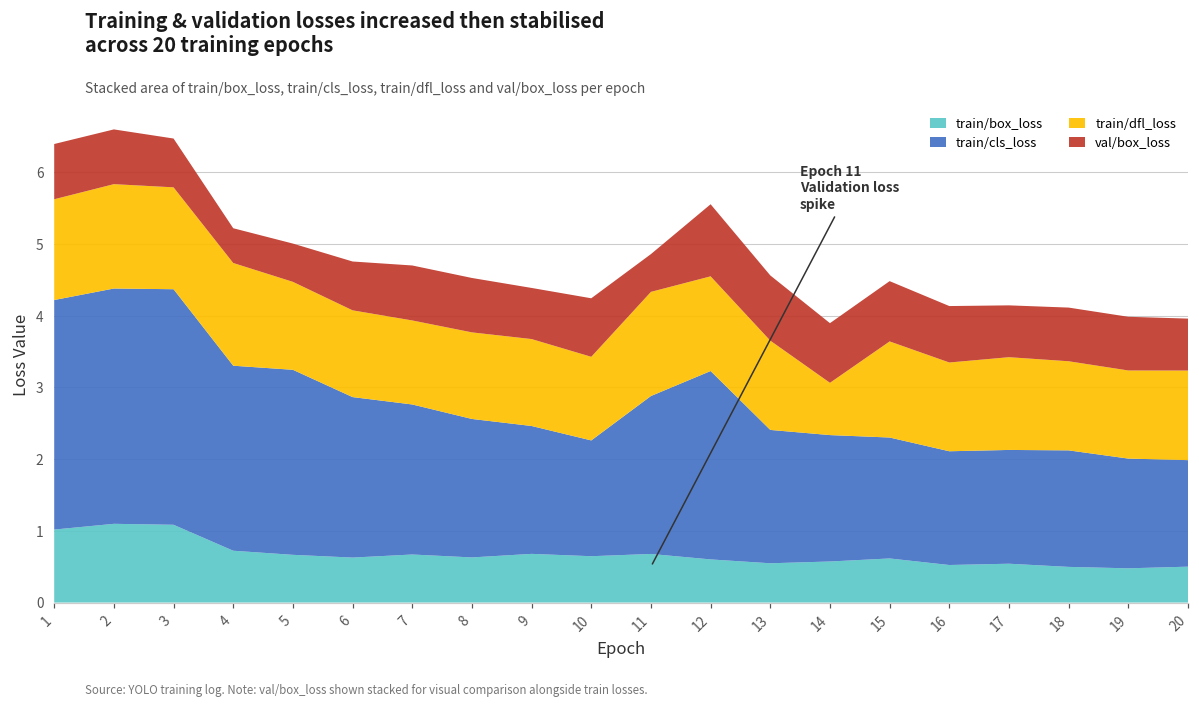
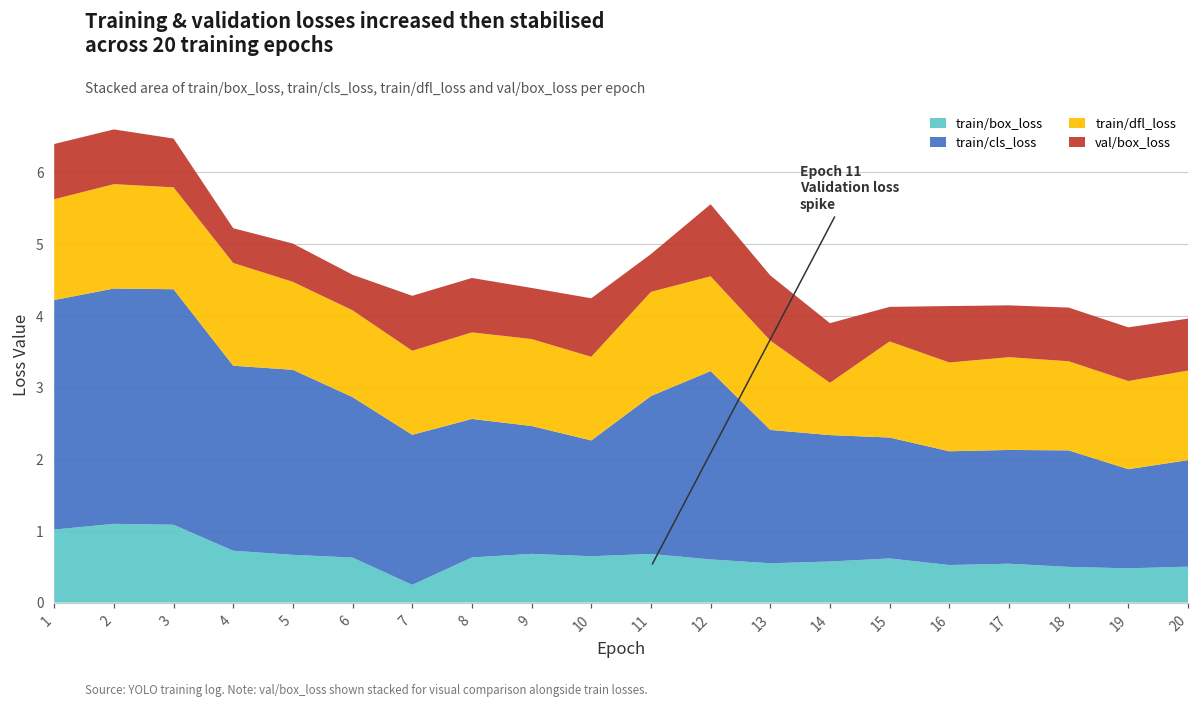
  {
    "train/box_loss": {
      "1": 1.0,
      "2": 1.1,
      "3": 1.1,
      "4": 0.7,
      "5": 0.7,
      "6": 0.6,
-     "7": 0.7,
+     "7": 0.2,
      "8": 0.6,
      "9": 0.7,
      "10": 0.6,
      "11": 0.7,
      "16": 0.5,
      "17": 0.5,
      "18": 0.5,
      "19": 0.5,
      "20": 0.5
    },
    "train/cls_loss": {
      "1": 3.2,
      "2": 3.3,
      "3": 3.3,
      "4": 2.6,
      "5": 2.6,
      "6": 2.2,
      "7": 2.1,
      "8": 1.9,
      "9": 1.8,
      "10": 1.6,
      "11": 2.2,
      "16": 1.6,
      "17": 1.6,
      "18": 1.6,
-     "19": 1.5,
+     "19": 1.4,
      "20": 1.5
    },
    "train/dfl_loss": {
      "1": 1.4,
      "2": 1.5,
      "3": 1.4,
      "4": 1.4,
      "5": 1.2,
      "6": 1.2,
      "7": 1.2,
      "8": 1.2,
      "9": 1.2,
      "10": 1.2,
      "11": 1.5,
      "16": 1.2,
      "17": 1.3,
      "18": 1.2,
      "19": 1.2,
      "20": 1.2
    },
    "val/box_loss": {
      "1": 0.8,
      "2": 0.8,
      "3": 0.7,
      "4": 0.5,
      "5": 0.5,
-     "6": 0.7,
+     "6": 0.5,
      "7": 0.8,
      "8": 0.8,
      "9": 0.7,
      "10": 0.8,
      "11": 0.5,
-     "15": 0.8,
+     "15": 0.5,
      "16": 0.8,
      "17": 0.7,
      "18": 0.7,
      "19": 0.7,
      "20": 0.7
    }
  }
